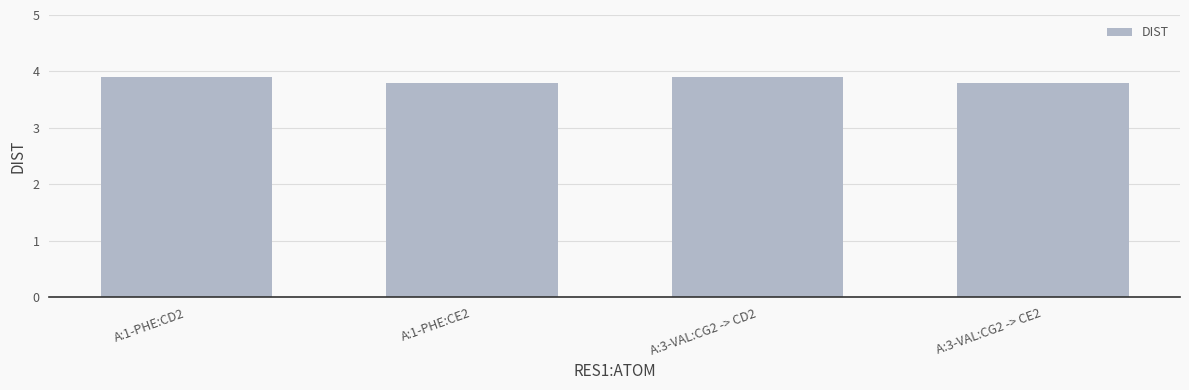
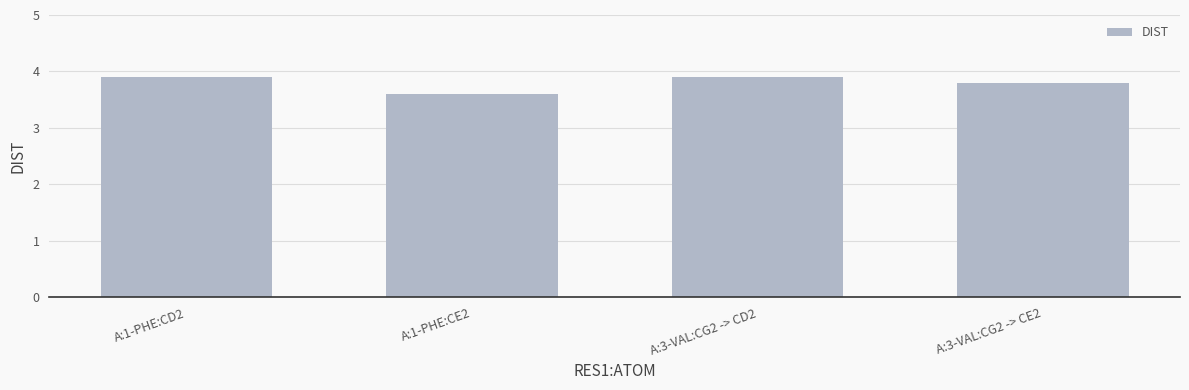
  {
    "A:1-PHE:CD2": 3.9,
-   "A:1-PHE:CE2": 3.8,
+   "A:1-PHE:CE2": 3.6,
    "A:3-VAL:CG2 -> CD2": 3.9,
    "A:3-VAL:CG2 -> CE2": 3.8
  }
